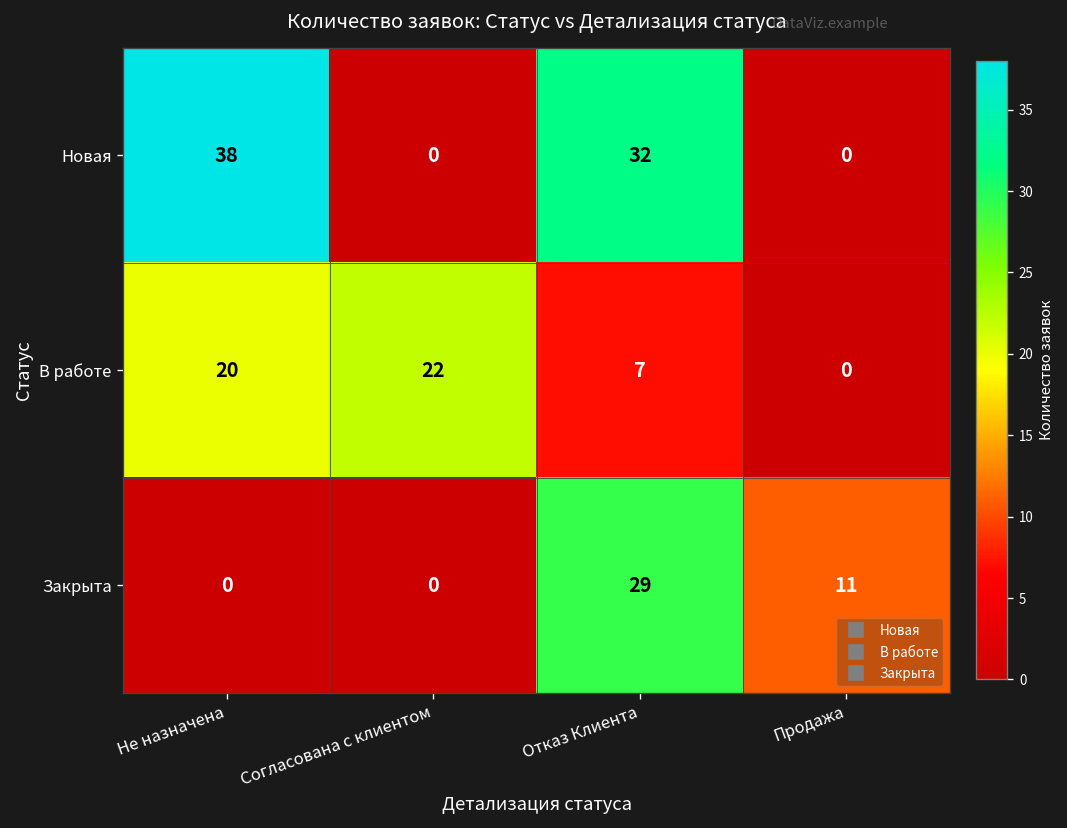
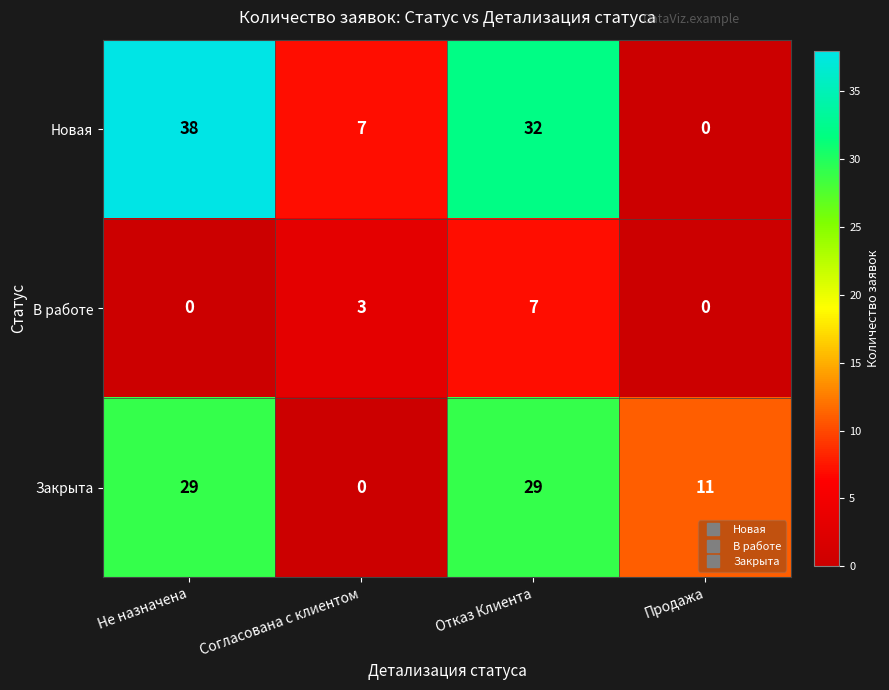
  {
    "Новая": {
      "Не назначена": 38,
-     "Согласована с клиентом": 0,
+     "Согласована с клиентом": 7,
      "Отказ Клиента": 32,
      "Продажа": 0
    },
    "В работе": {
-     "Не назначена": 20,
-     "Согласована с клиентом": 22,
+     "Не назначена": 0,
+     "Согласована с клиентом": 3,
      "Отказ Клиента": 7,
      "Продажа": 0
    },
    "Закрыта": {
-     "Не назначена": 0,
+     "Не назначена": 29,
      "Согласована с клиентом": 0,
      "Отказ Клиента": 29,
      "Продажа": 11
    }
  }
